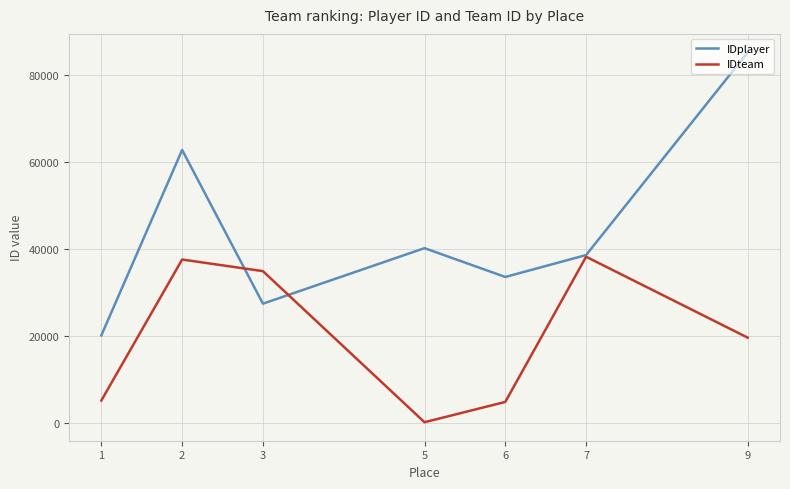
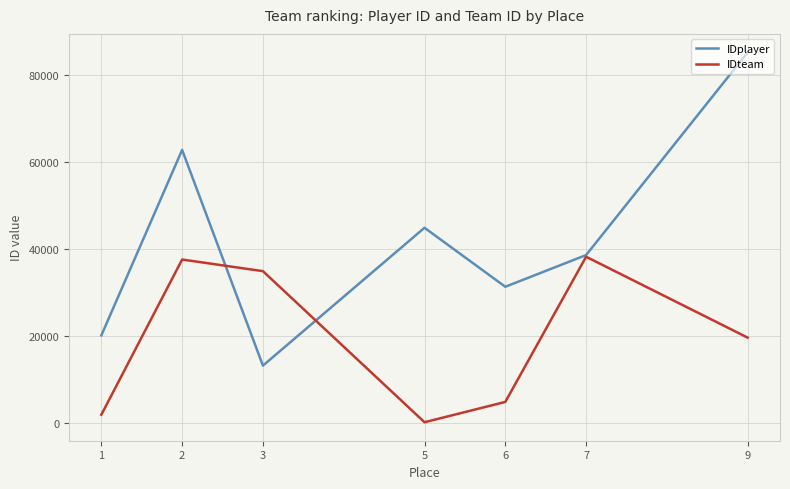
  {
    "IDplayer": {
      "1": 20000,
      "2": 63000,
-     "3": 27000,
-     "5": 40000,
-     "6": 34000
+     "3": 13000,
+     "5": 45000,
+     "6": 31000
    },
    "IDteam": {
-     "1": 5000,
+     "1": 2000,
      "2": 38000,
      "3": 35000,
      "5": 0,
      "6": 5000,
      "9": 20000
    }
  }
